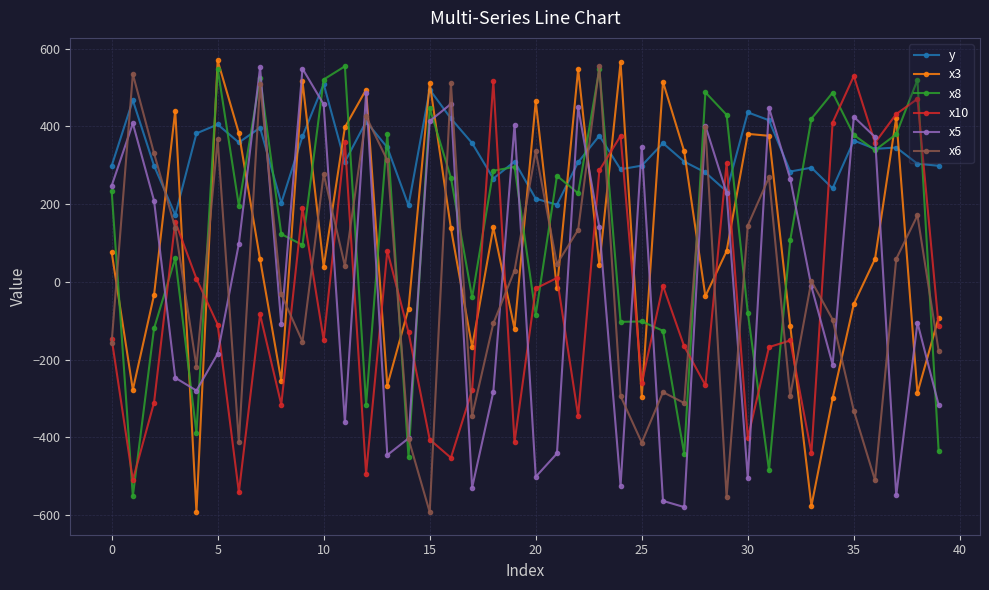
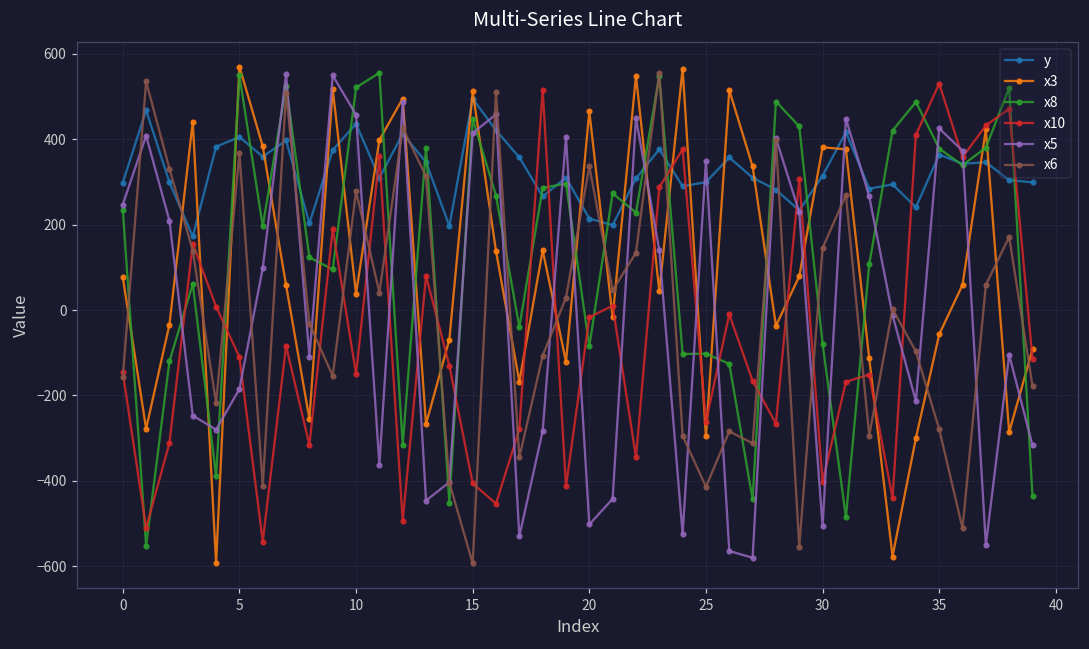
  {
    "y": {
      "0": 300,
      "5": 410,
-     "10": 510,
+     "10": 440,
      "15": 490,
      "20": 210,
      "25": 300,
-     "30": 440,
+     "30": 310,
      "35": 360
    },
    "x3": {
      "0": 80,
      "5": 570,
      "10": 40,
      "15": 510,
      "20": 470,
      "25": -300,
      "30": 380,
      "35": -60
    },
    "x8": {
      "0": 240,
      "5": 550,
      "10": 520,
      "15": 450,
      "20": -90,
      "25": -100,
      "30": -80,
      "35": 380
    },
    "x10": {
      "0": -150,
      "5": -110,
      "10": -150,
      "15": -410,
      "20": -20,
      "25": -260,
      "30": -400,
      "35": 530
    },
    "x5": {
      "0": 250,
      "5": -190,
      "10": 460,
      "15": 410,
      "20": -500,
      "25": 350,
      "30": -510,
      "35": 430
    },
    "x6": {
      "0": -160,
      "5": 370,
      "10": 280,
      "15": -590,
      "20": 340,
      "25": -410,
      "30": 150,
-     "35": -330
+     "35": -280
    }
  }
